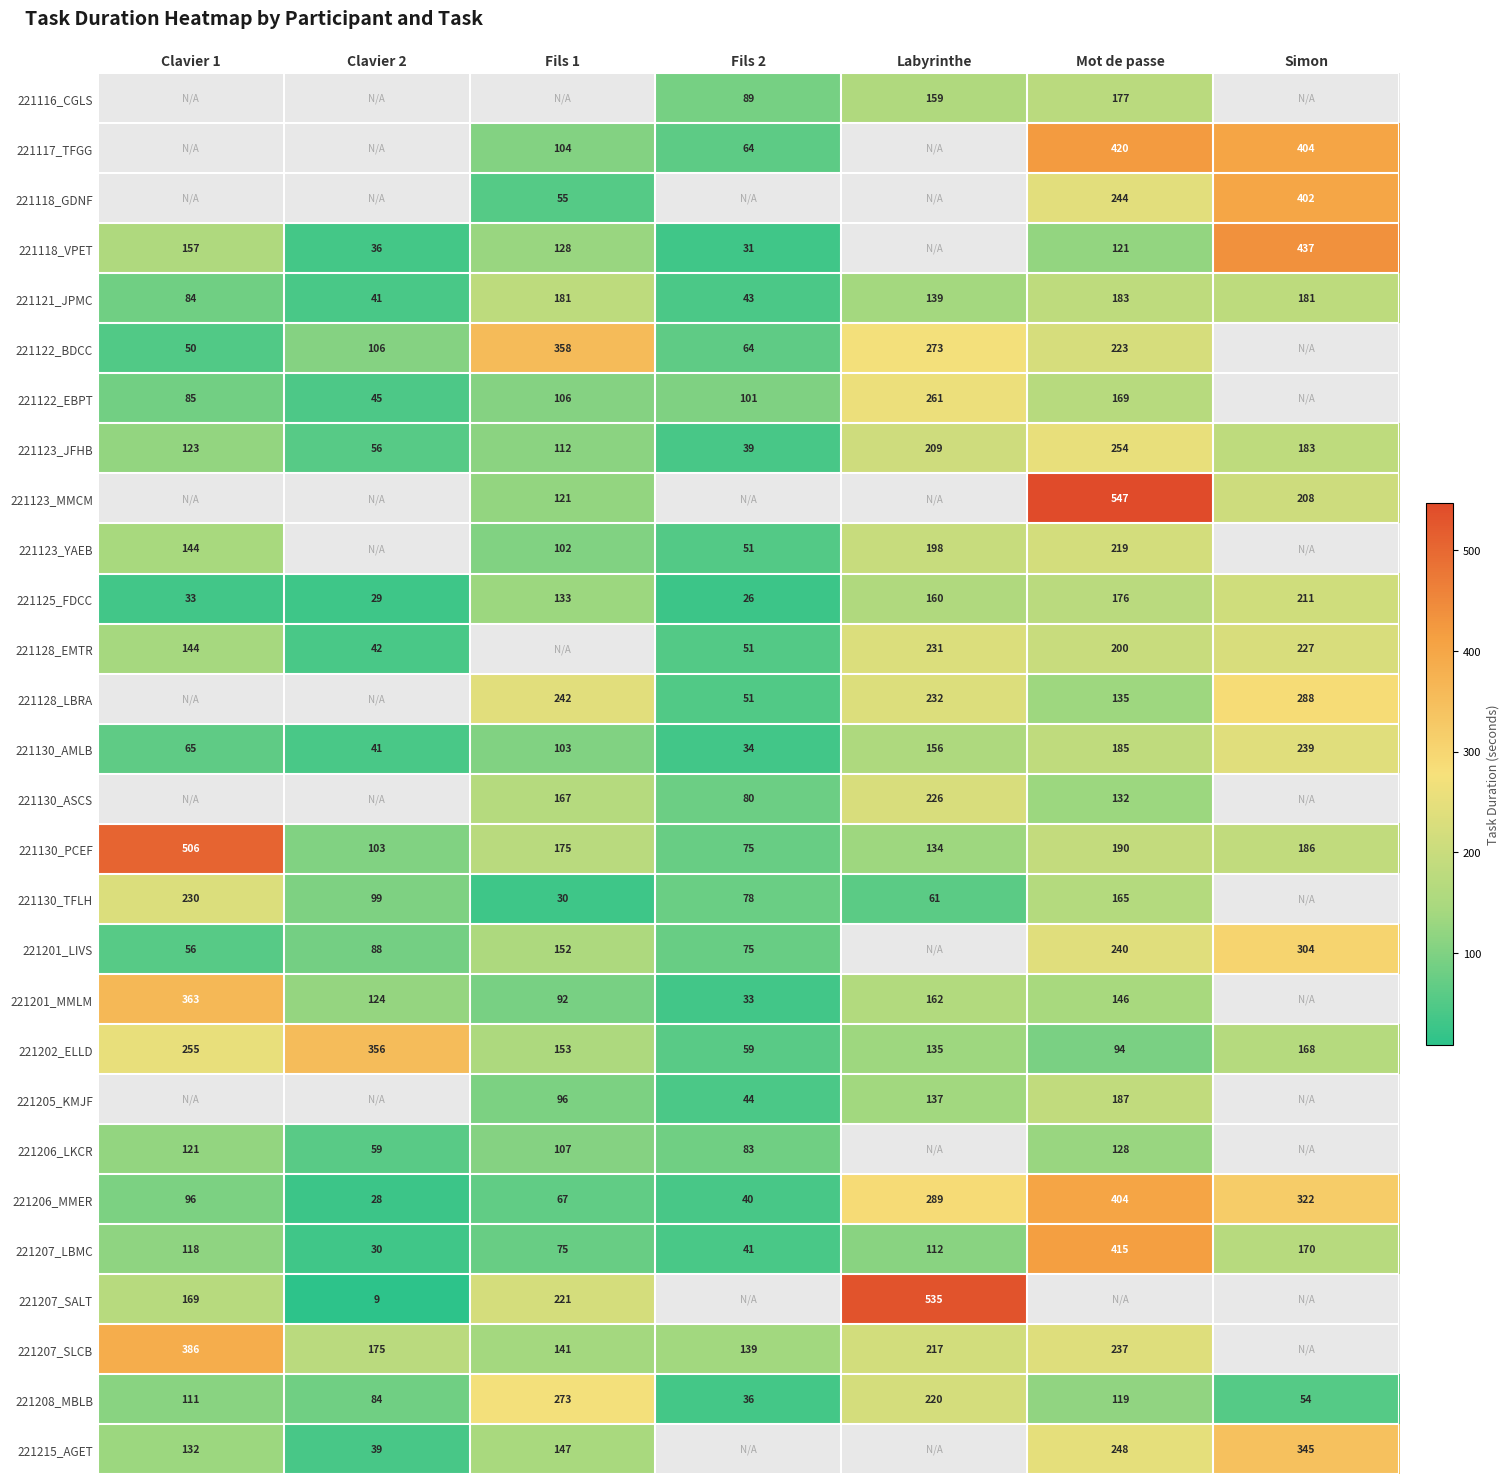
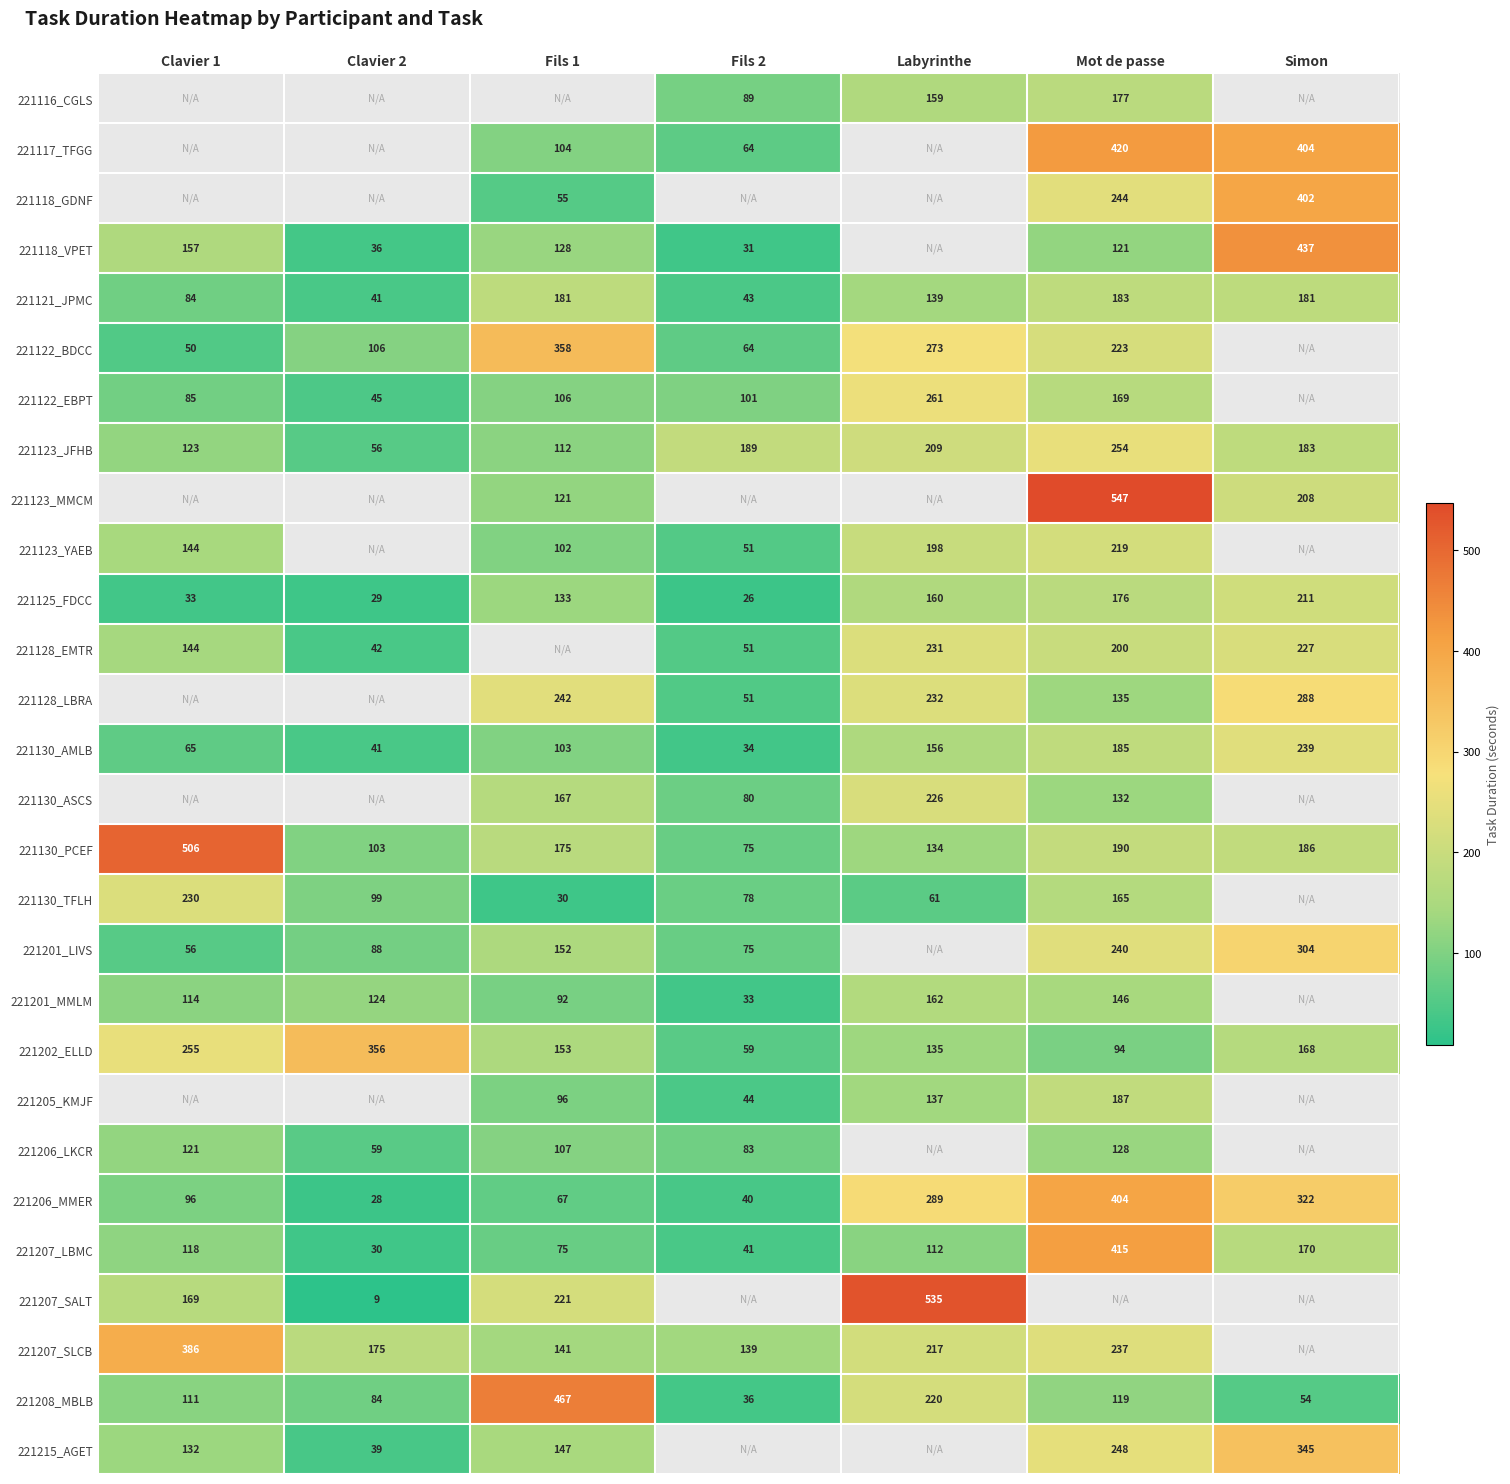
  {
    "221116_CGLS": {
      "Fils 2": 89,
      "Labyrinthe": 159,
      "Mot de passe": 177
    },
    "221117_TFGG": {
      "Fils 1": 104,
      "Fils 2": 64,
      "Mot de passe": 420,
      "Simon": 404
    },
    "221118_GDNF": {
      "Fils 1": 55,
      "Mot de passe": 244,
      "Simon": 402
    },
    "221118_VPET": {
      "Clavier 1": 157,
      "Clavier 2": 36,
      "Fils 1": 128,
      "Fils 2": 31,
      "Mot de passe": 121,
      "Simon": 437
    },
    "221121_JPMC": {
      "Clavier 1": 84,
      "Clavier 2": 41,
      "Fils 1": 181,
      "Fils 2": 43,
      "Labyrinthe": 139,
      "Mot de passe": 183,
      "Simon": 181
    },
    "221122_BDCC": {
      "Clavier 1": 50,
      "Clavier 2": 106,
      "Fils 1": 358,
      "Fils 2": 64,
      "Labyrinthe": 273,
      "Mot de passe": 223
    },
    "221122_EBPT": {
      "Clavier 1": 85,
      "Clavier 2": 45,
      "Fils 1": 106,
      "Fils 2": 101,
      "Labyrinthe": 261,
      "Mot de passe": 169
    },
    "221123_JFHB": {
      "Clavier 1": 123,
      "Clavier 2": 56,
      "Fils 1": 112,
-     "Fils 2": 39,
+     "Fils 2": 189,
      "Labyrinthe": 209,
      "Mot de passe": 254,
      "Simon": 183
    },
    "221123_MMCM": {
      "Fils 1": 121,
      "Mot de passe": 547,
      "Simon": 208
    },
    "221123_YAEB": {
      "Clavier 1": 144,
      "Fils 1": 102,
      "Fils 2": 51,
      "Labyrinthe": 198,
      "Mot de passe": 219
    },
    "221125_FDCC": {
      "Clavier 1": 33,
      "Clavier 2": 29,
      "Fils 1": 133,
      "Fils 2": 26,
      "Labyrinthe": 160,
      "Mot de passe": 176,
      "Simon": 211
    },
    "221128_EMTR": {
      "Clavier 1": 144,
      "Clavier 2": 42,
      "Fils 2": 51,
      "Labyrinthe": 231,
      "Mot de passe": 200,
      "Simon": 227
    },
    "221128_LBRA": {
      "Fils 1": 242,
      "Fils 2": 51,
      "Labyrinthe": 232,
      "Mot de passe": 135,
      "Simon": 288
    },
    "221130_AMLB": {
      "Clavier 1": 65,
      "Clavier 2": 41,
      "Fils 1": 103,
      "Fils 2": 34,
      "Labyrinthe": 156,
      "Mot de passe": 185,
      "Simon": 239
    },
    "221130_ASCS": {
      "Fils 1": 167,
      "Fils 2": 80,
      "Labyrinthe": 226,
      "Mot de passe": 132
    },
    "221130_PCEF": {
      "Clavier 1": 506,
      "Clavier 2": 103,
      "Fils 1": 175,
      "Fils 2": 75,
      "Labyrinthe": 134,
      "Mot de passe": 190,
      "Simon": 186
    },
    "221130_TFLH": {
      "Clavier 1": 230,
      "Clavier 2": 99,
      "Fils 1": 30,
      "Fils 2": 78,
      "Labyrinthe": 61,
      "Mot de passe": 165
    },
    "221201_LIVS": {
      "Clavier 1": 56,
      "Clavier 2": 88,
      "Fils 1": 152,
      "Fils 2": 75,
      "Mot de passe": 240,
      "Simon": 304
    },
    "221201_MMLM": {
-     "Clavier 1": 363,
+     "Clavier 1": 114,
      "Clavier 2": 124,
      "Fils 1": 92,
      "Fils 2": 33,
      "Labyrinthe": 162,
      "Mot de passe": 146
    },
    "221202_ELLD": {
      "Clavier 1": 255,
      "Clavier 2": 356,
      "Fils 1": 153,
      "Fils 2": 59,
      "Labyrinthe": 135,
      "Mot de passe": 94,
      "Simon": 168
    },
    "221205_KMJF": {
      "Fils 1": 96,
      "Fils 2": 44,
      "Labyrinthe": 137,
      "Mot de passe": 187
    },
    "221206_LKCR": {
      "Clavier 1": 121,
      "Clavier 2": 59,
      "Fils 1": 107,
      "Fils 2": 83,
      "Mot de passe": 128
    },
    "221206_MMER": {
      "Clavier 1": 96,
      "Clavier 2": 28,
      "Fils 1": 67,
      "Fils 2": 40,
      "Labyrinthe": 289,
      "Mot de passe": 404,
      "Simon": 322
    },
    "221207_LBMC": {
      "Clavier 1": 118,
      "Clavier 2": 30,
      "Fils 1": 75,
      "Fils 2": 41,
      "Labyrinthe": 112,
      "Mot de passe": 415,
      "Simon": 170
    },
    "221207_SALT": {
      "Clavier 1": 169,
      "Clavier 2": 9,
      "Fils 1": 221,
      "Labyrinthe": 535
    },
    "221207_SLCB": {
      "Clavier 1": 386,
      "Clavier 2": 175,
      "Fils 1": 141,
      "Fils 2": 139,
      "Labyrinthe": 217,
      "Mot de passe": 237
    },
    "221208_MBLB": {
      "Clavier 1": 111,
      "Clavier 2": 84,
-     "Fils 1": 273,
+     "Fils 1": 467,
      "Fils 2": 36,
      "Labyrinthe": 220,
      "Mot de passe": 119,
      "Simon": 54
    },
    "221215_AGET": {
      "Clavier 1": 132,
      "Clavier 2": 39,
      "Fils 1": 147,
      "Mot de passe": 248,
      "Simon": 345
    }
  }
